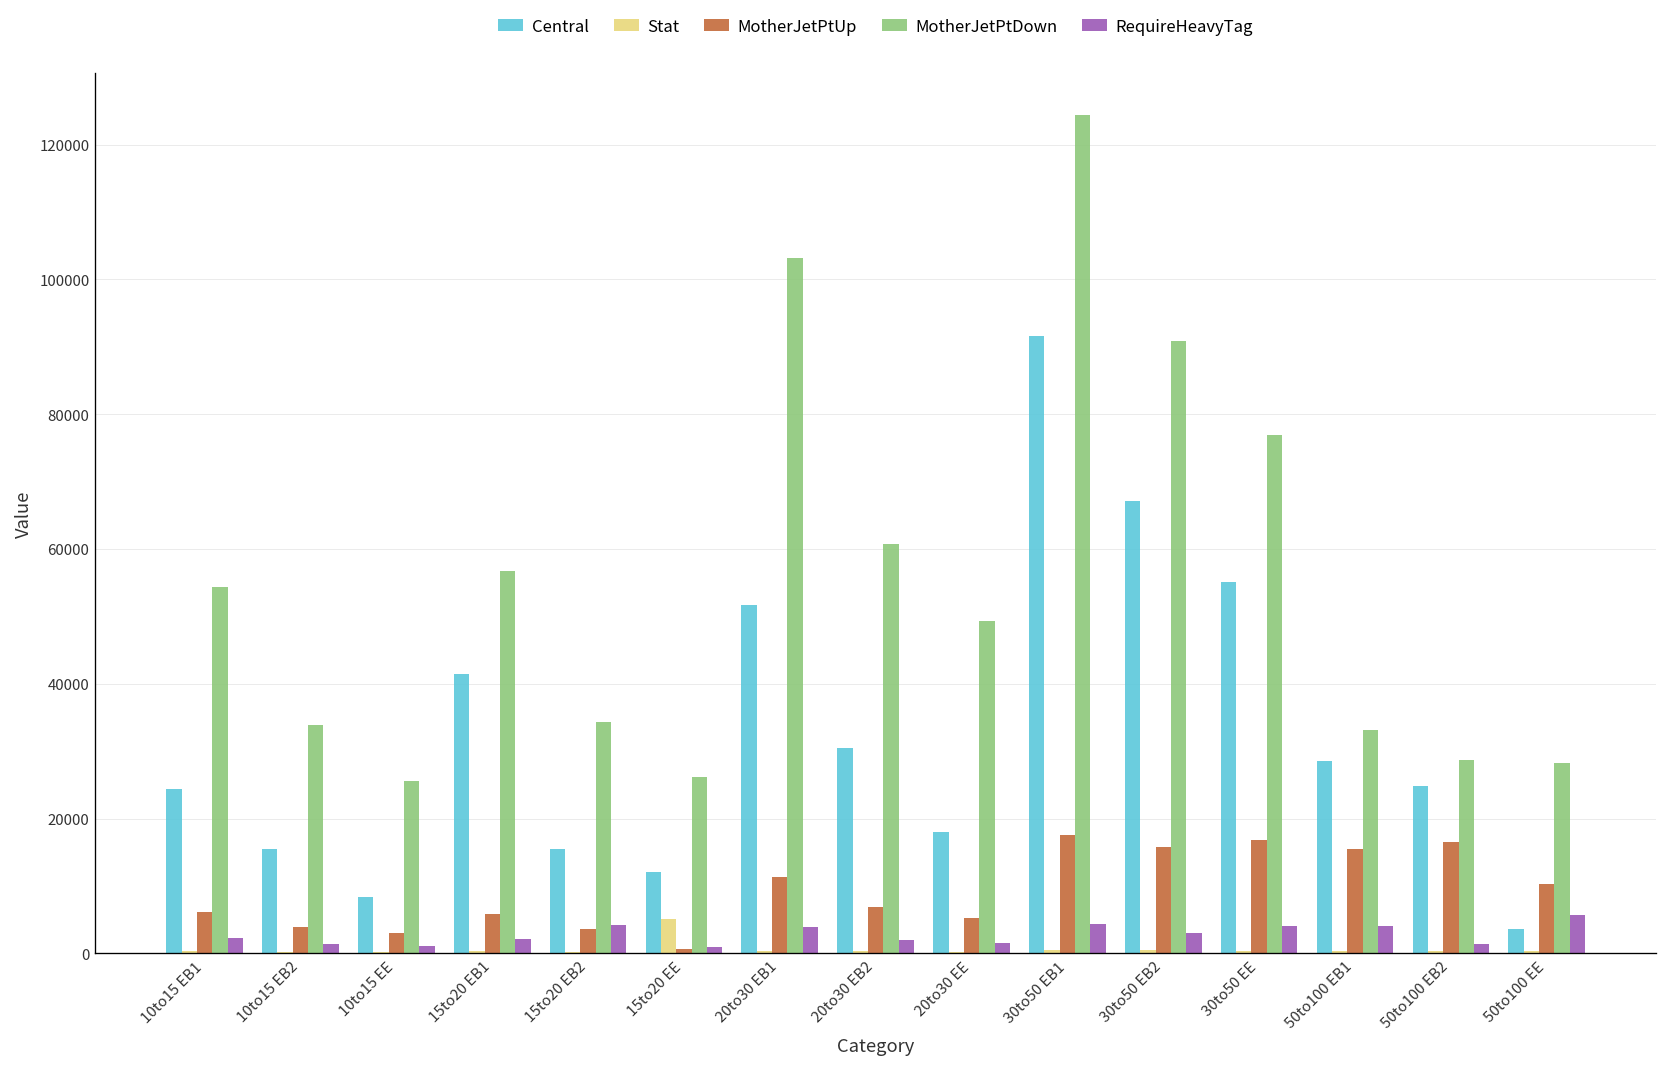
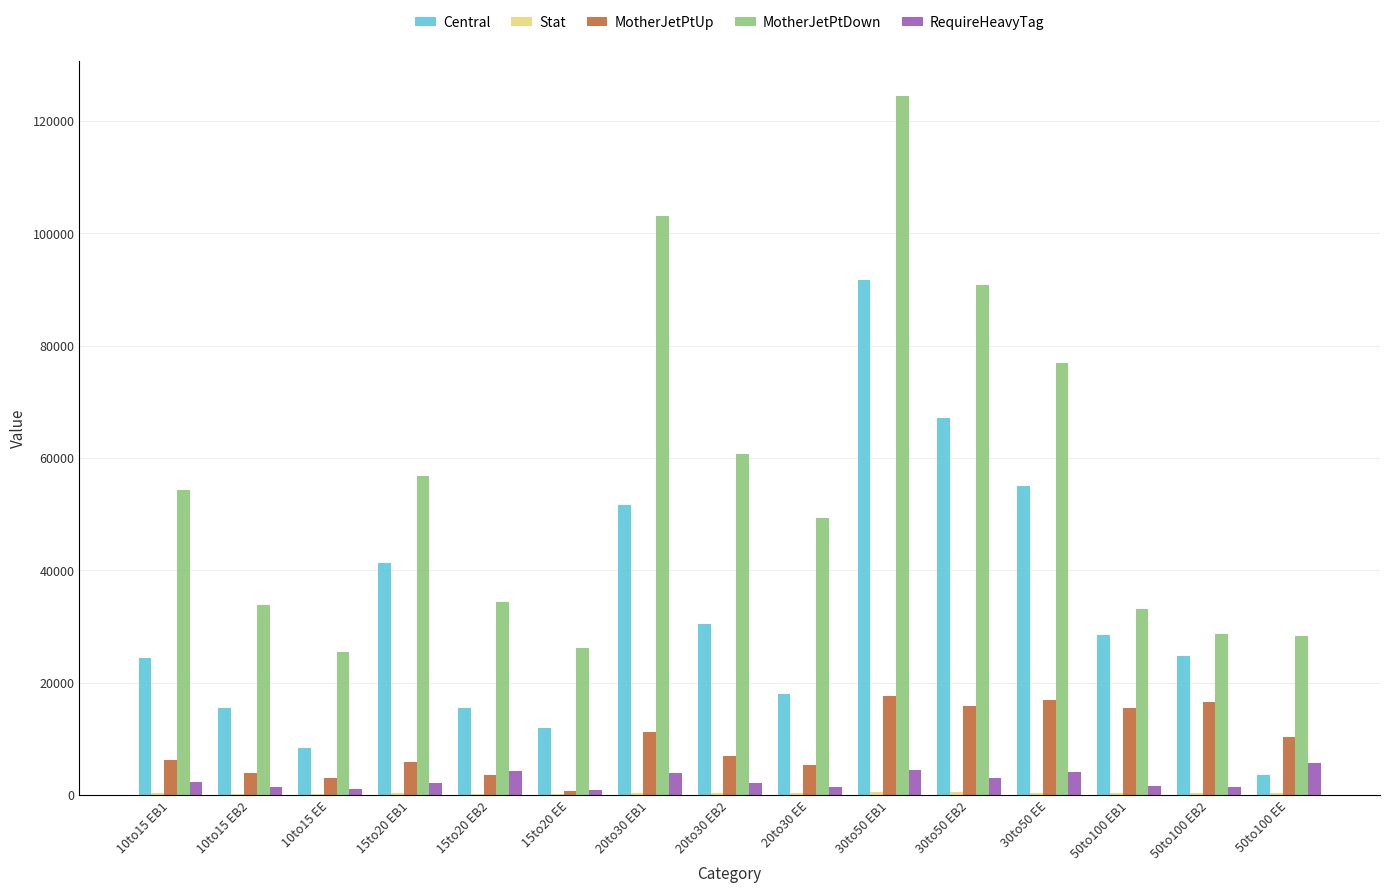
  {
    "Central": {
      "10to15 EB1": 24000,
      "10to15 EB2": 15000,
      "10to15 EE": 8000,
      "15to20 EB1": 41000,
      "15to20 EB2": 16000,
      "15to20 EE": 12000,
      "20to30 EB1": 52000,
      "20to30 EB2": 30000,
      "20to30 EE": 18000,
      "30to50 EB1": 92000,
      "30to50 EB2": 67000,
      "30to50 EE": 55000,
      "50to100 EB1": 29000,
      "50to100 EB2": 25000,
      "50to100 EE": 4000
    },
    "Stat": {
-     "15to20 EE": 5000,
+     "15to20 EE": 0,
      "30to50 EB1": 1000,
      "30to50 EB2": 0
    },
    "MotherJetPtUp": {
      "10to15 EB1": 6000,
      "10to15 EB2": 4000,
      "10to15 EE": 3000,
      "15to20 EB1": 6000,
      "15to20 EB2": 4000,
      "15to20 EE": 1000,
      "20to30 EB1": 11000,
      "20to30 EB2": 7000,
      "20to30 EE": 5000,
      "30to50 EB1": 18000,
      "30to50 EB2": 16000,
      "30to50 EE": 17000,
      "50to100 EB1": 15000,
      "50to100 EB2": 17000,
      "50to100 EE": 10000
    },
    "MotherJetPtDown": {
      "10to15 EB1": 54000,
      "10to15 EB2": 34000,
      "10to15 EE": 26000,
      "15to20 EB1": 57000,
      "15to20 EB2": 34000,
      "15to20 EE": 26000,
      "20to30 EB1": 103000,
      "20to30 EB2": 61000,
      "20to30 EE": 49000,
      "30to50 EB1": 124000,
      "30to50 EB2": 91000,
      "30to50 EE": 77000,
      "50to100 EB1": 33000,
      "50to100 EB2": 29000,
      "50to100 EE": 28000
    },
    "RequireHeavyTag": {
      "10to15 EB1": 2000,
      "10to15 EB2": 1000,
      "10to15 EE": 1000,
      "15to20 EB1": 2000,
      "15to20 EB2": 4000,
      "15to20 EE": 1000,
      "20to30 EB1": 4000,
      "20to30 EB2": 2000,
      "20to30 EE": 1000,
      "30to50 EB1": 4000,
      "30to50 EB2": 3000,
      "30to50 EE": 4000,
-     "50to100 EB1": 4000,
+     "50to100 EB1": 2000,
      "50to100 EB2": 1000,
      "50to100 EE": 6000
    }
  }
